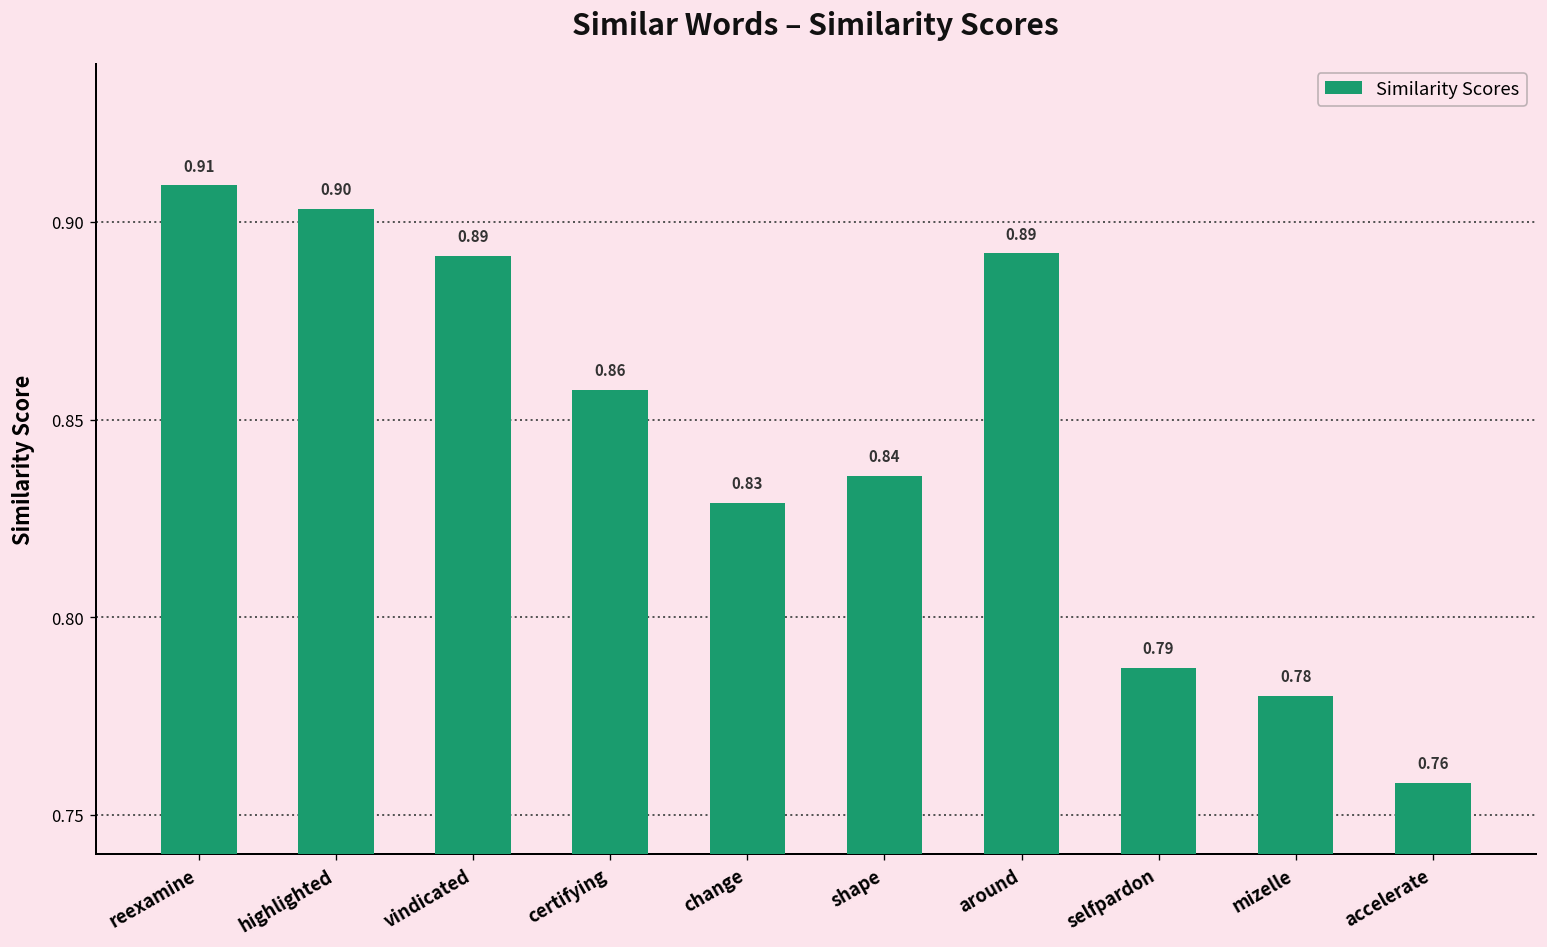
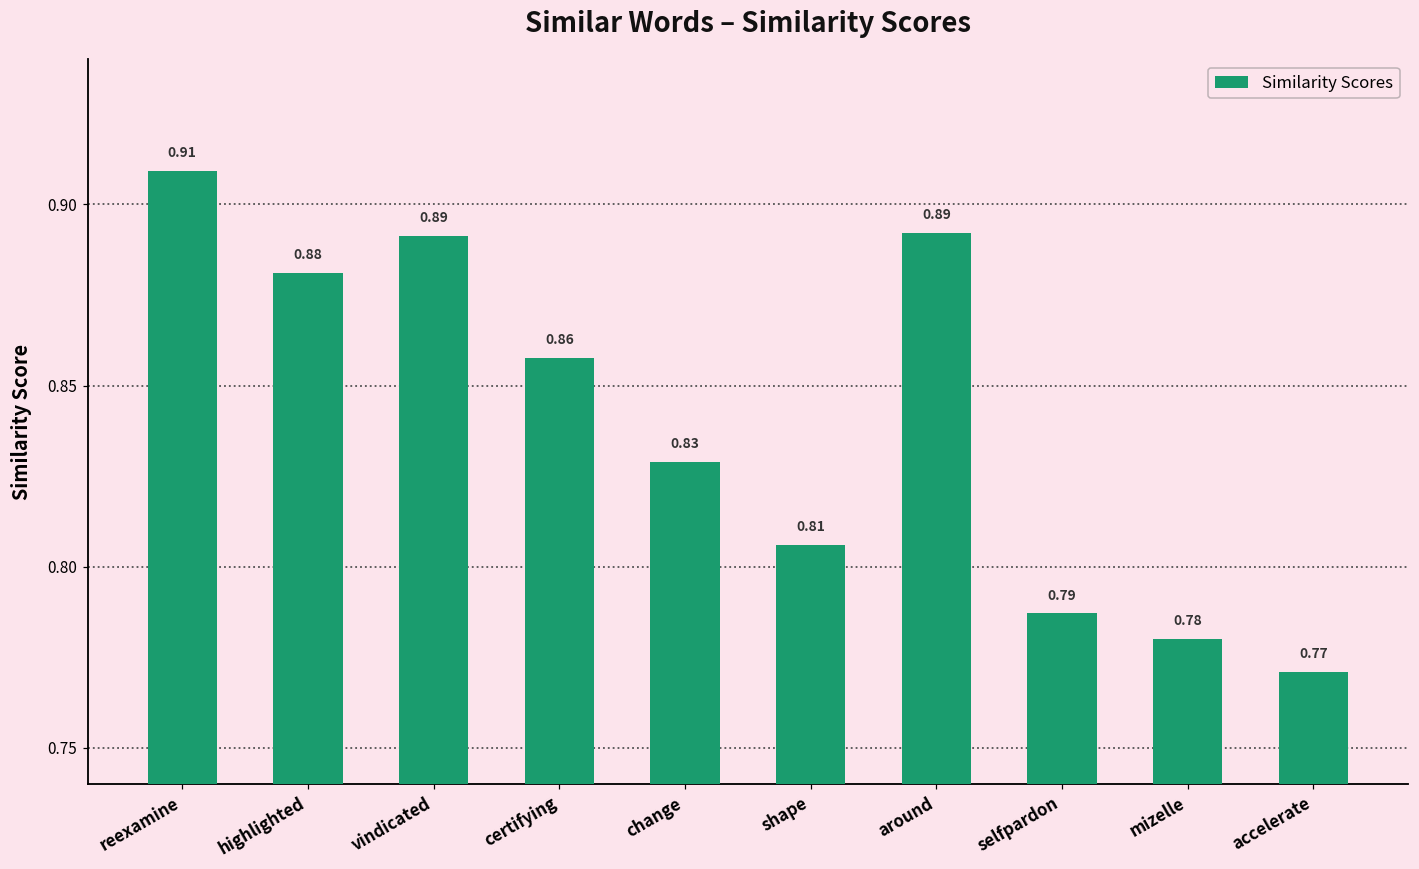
  {
    "reexamine": 0.91,
-   "highlighted": 0.90,
+   "highlighted": 0.88,
    "vindicated": 0.89,
    "certifying": 0.86,
    "change": 0.83,
-   "shape": 0.84,
+   "shape": 0.81,
    "around": 0.89,
    "selfpardon": 0.79,
    "mizelle": 0.78,
-   "accelerate": 0.76
+   "accelerate": 0.77
  }
